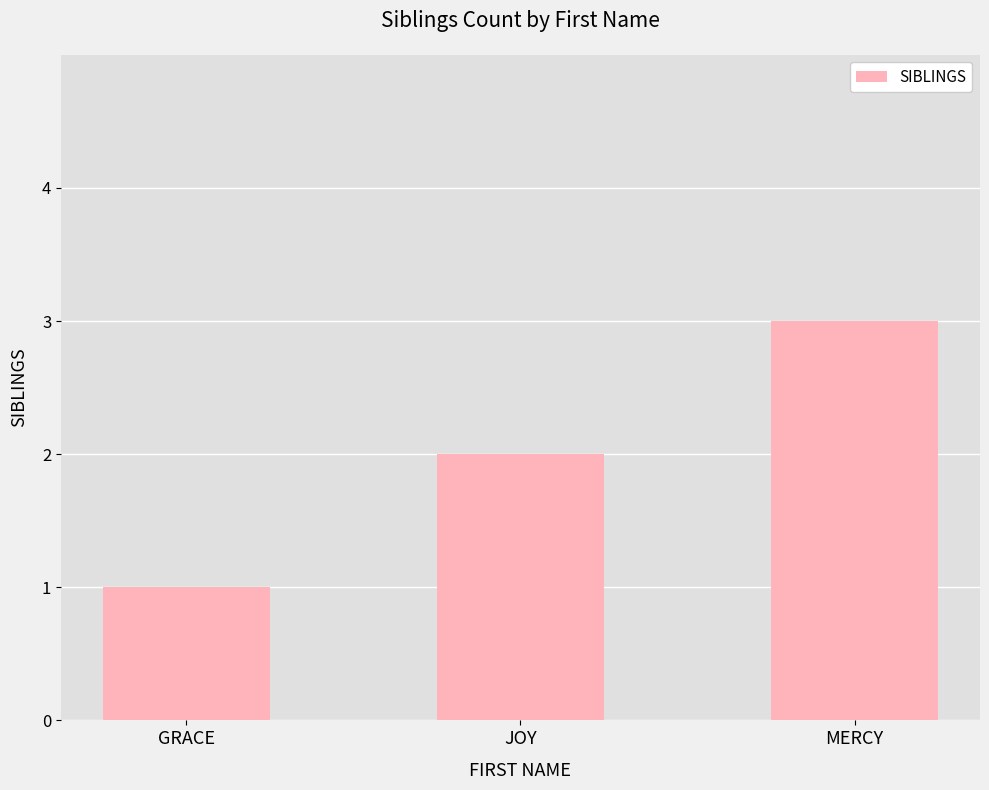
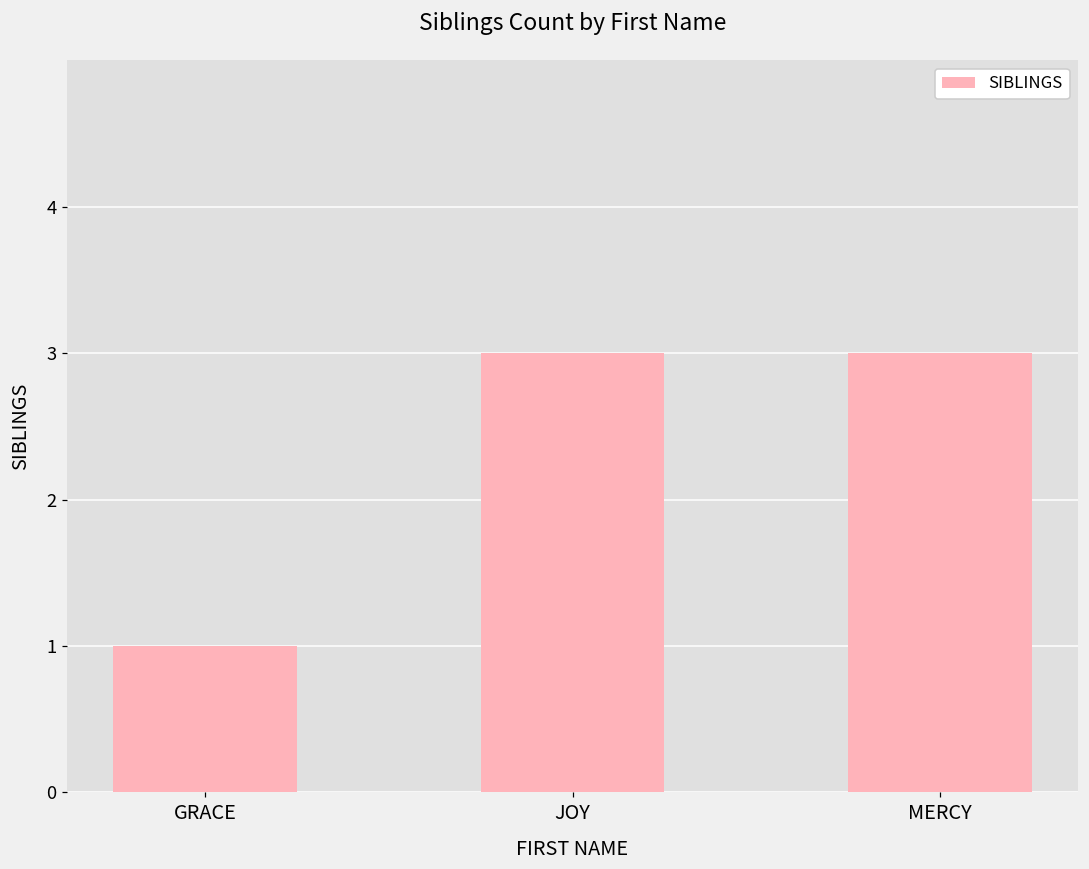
  {
    "GRACE": 1,
-   "JOY": 2,
+   "JOY": 3,
    "MERCY": 3
  }
